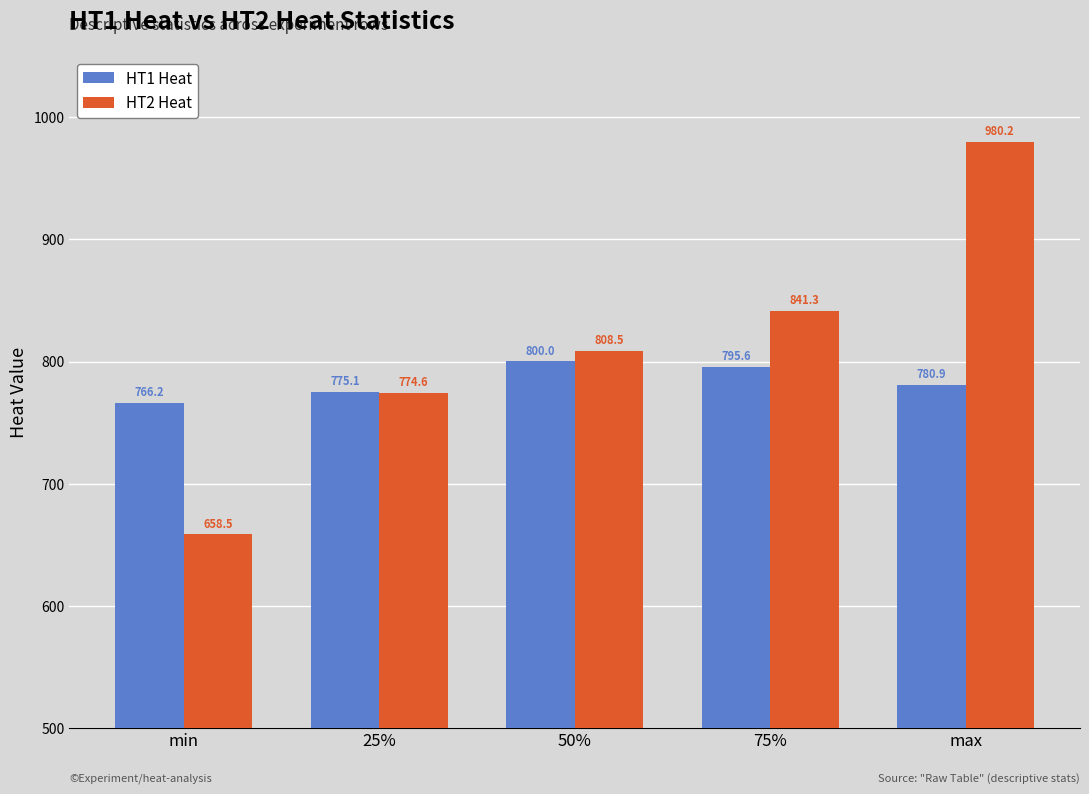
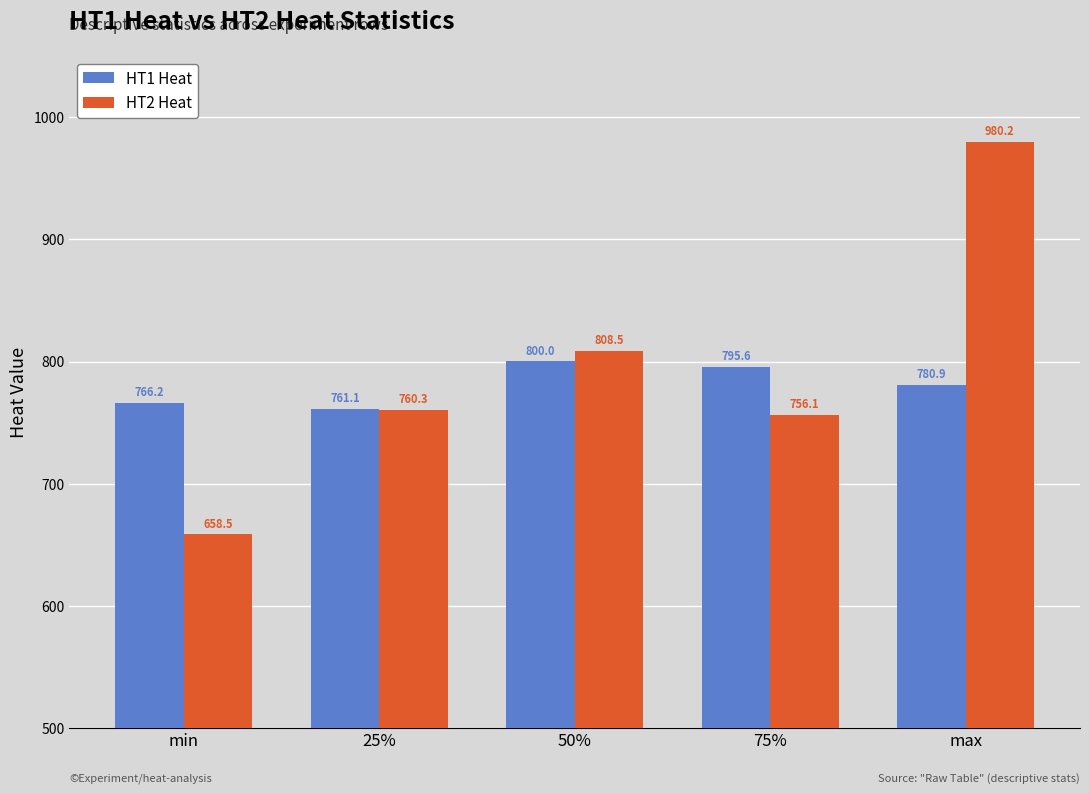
  {
    "HT1 Heat": {
      "min": 766.2,
-     "25%": 775.1,
+     "25%": 761.1,
      "50%": 800.0,
      "75%": 795.6,
      "max": 780.9
    },
    "HT2 Heat": {
      "min": 658.5,
-     "25%": 774.6,
+     "25%": 760.3,
      "50%": 808.5,
-     "75%": 841.3,
+     "75%": 756.1,
      "max": 980.2
    }
  }
